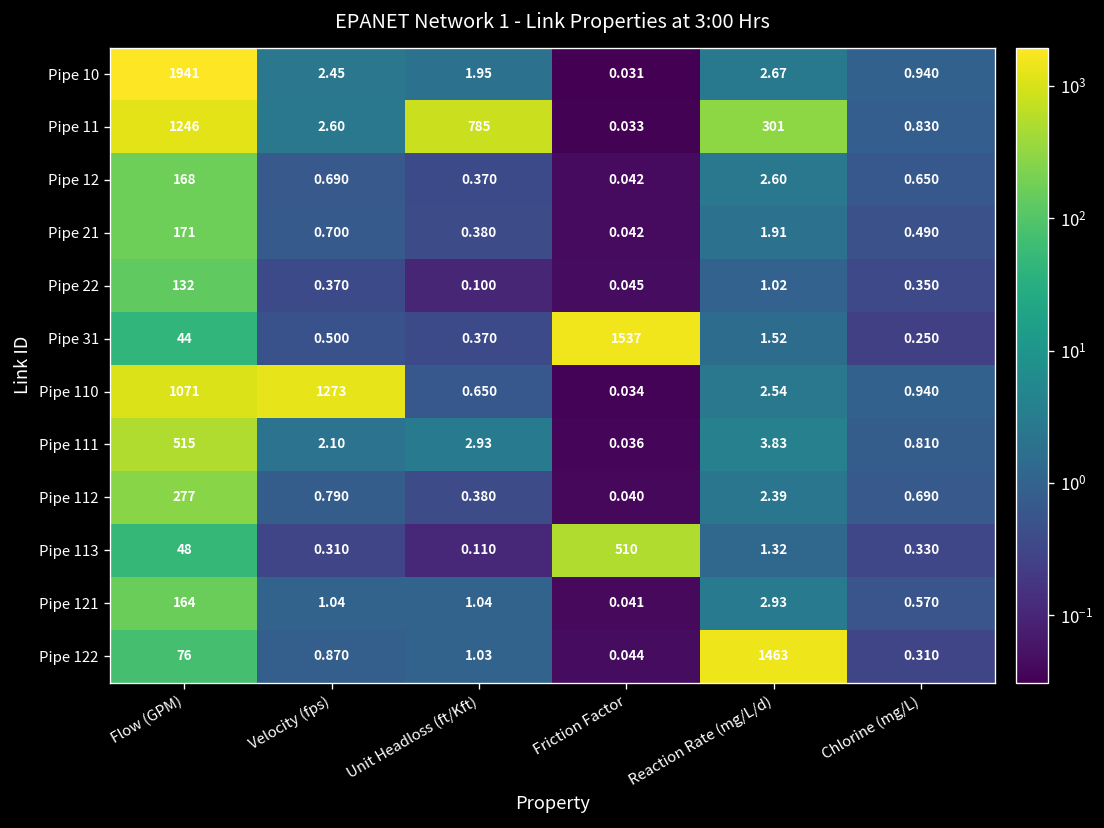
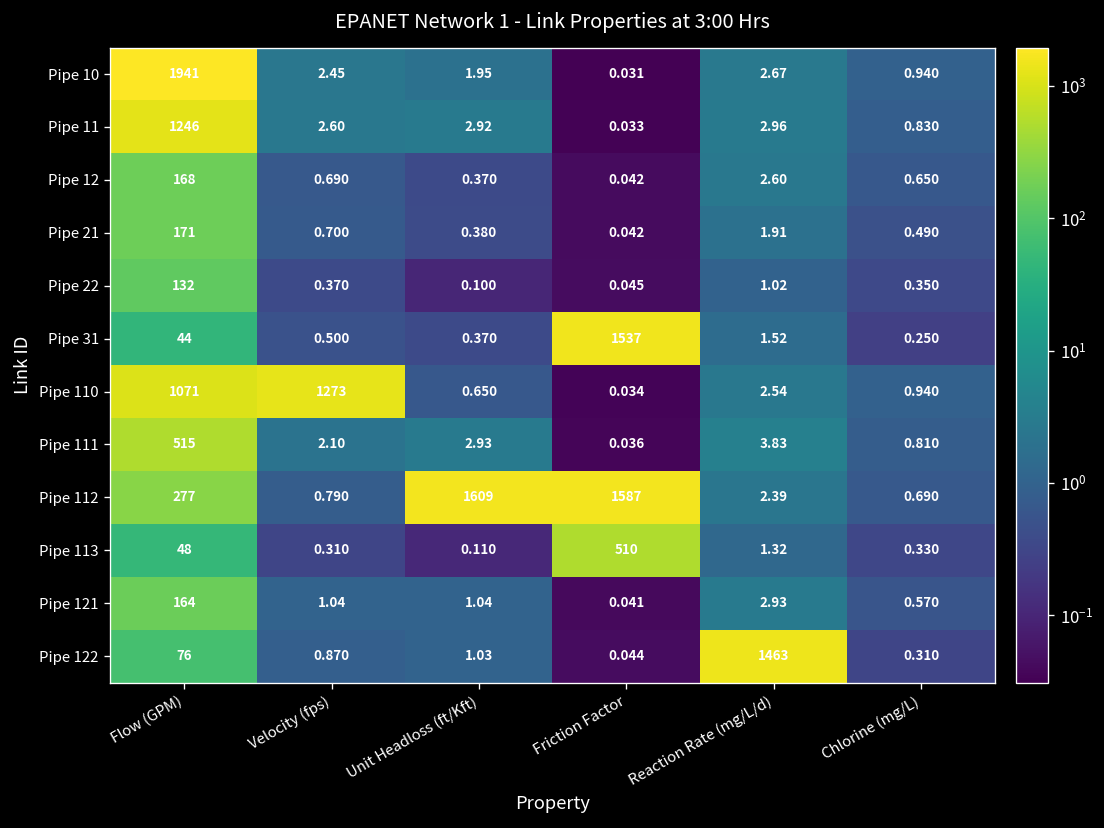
  {
    "Pipe 10": {
      "Flow (GPM)": 1941,
      "Velocity (fps)": 2.45,
      "Unit Headloss (ft/Kft)": 1.95,
      "Friction Factor": 0.031,
      "Reaction Rate (mg/L/d)": 2.67,
      "Chlorine (mg/L)": 0.940
    },
    "Pipe 11": {
      "Flow (GPM)": 1246,
      "Velocity (fps)": 2.60,
-     "Unit Headloss (ft/Kft)": 785,
+     "Unit Headloss (ft/Kft)": 2.92,
      "Friction Factor": 0.033,
-     "Reaction Rate (mg/L/d)": 301,
+     "Reaction Rate (mg/L/d)": 2.96,
      "Chlorine (mg/L)": 0.830
    },
    "Pipe 12": {
      "Flow (GPM)": 168,
      "Velocity (fps)": 0.690,
      "Unit Headloss (ft/Kft)": 0.370,
      "Friction Factor": 0.042,
      "Reaction Rate (mg/L/d)": 2.60,
      "Chlorine (mg/L)": 0.650
    },
    "Pipe 21": {
      "Flow (GPM)": 171,
      "Velocity (fps)": 0.700,
      "Unit Headloss (ft/Kft)": 0.380,
      "Friction Factor": 0.042,
      "Reaction Rate (mg/L/d)": 1.91,
      "Chlorine (mg/L)": 0.490
    },
    "Pipe 22": {
      "Flow (GPM)": 132,
      "Velocity (fps)": 0.370,
      "Unit Headloss (ft/Kft)": 0.100,
      "Friction Factor": 0.045,
      "Reaction Rate (mg/L/d)": 1.02,
      "Chlorine (mg/L)": 0.350
    },
    "Pipe 31": {
      "Flow (GPM)": 44,
      "Velocity (fps)": 0.500,
      "Unit Headloss (ft/Kft)": 0.370,
      "Friction Factor": 1537,
      "Reaction Rate (mg/L/d)": 1.52,
      "Chlorine (mg/L)": 0.250
    },
    "Pipe 110": {
      "Flow (GPM)": 1071,
      "Velocity (fps)": 1273,
      "Unit Headloss (ft/Kft)": 0.650,
      "Friction Factor": 0.034,
      "Reaction Rate (mg/L/d)": 2.54,
      "Chlorine (mg/L)": 0.940
    },
    "Pipe 111": {
      "Flow (GPM)": 515,
      "Velocity (fps)": 2.10,
      "Unit Headloss (ft/Kft)": 2.93,
      "Friction Factor": 0.036,
      "Reaction Rate (mg/L/d)": 3.83,
      "Chlorine (mg/L)": 0.810
    },
    "Pipe 112": {
      "Flow (GPM)": 277,
      "Velocity (fps)": 0.790,
-     "Unit Headloss (ft/Kft)": 0.380,
-     "Friction Factor": 0.040,
+     "Unit Headloss (ft/Kft)": 1609,
+     "Friction Factor": 1587,
      "Reaction Rate (mg/L/d)": 2.39,
      "Chlorine (mg/L)": 0.690
    },
    "Pipe 113": {
      "Flow (GPM)": 48,
      "Velocity (fps)": 0.310,
      "Unit Headloss (ft/Kft)": 0.110,
      "Friction Factor": 510,
      "Reaction Rate (mg/L/d)": 1.32,
      "Chlorine (mg/L)": 0.330
    },
    "Pipe 121": {
      "Flow (GPM)": 164,
      "Velocity (fps)": 1.04,
      "Unit Headloss (ft/Kft)": 1.04,
      "Friction Factor": 0.041,
      "Reaction Rate (mg/L/d)": 2.93,
      "Chlorine (mg/L)": 0.570
    },
    "Pipe 122": {
      "Flow (GPM)": 76,
      "Velocity (fps)": 0.870,
      "Unit Headloss (ft/Kft)": 1.03,
      "Friction Factor": 0.044,
      "Reaction Rate (mg/L/d)": 1463,
      "Chlorine (mg/L)": 0.310
    }
  }
